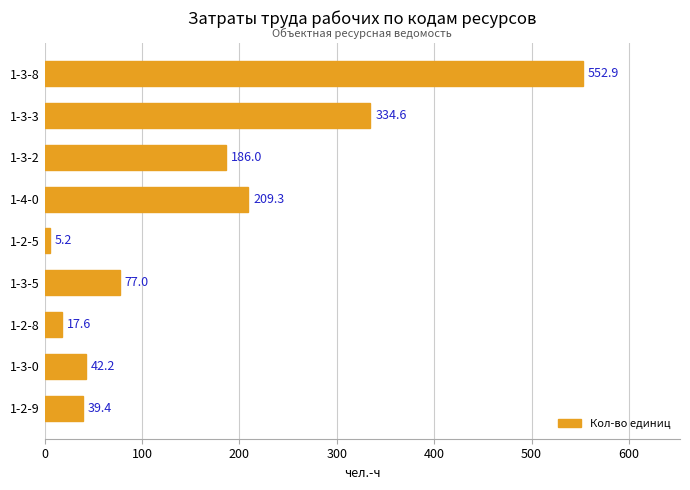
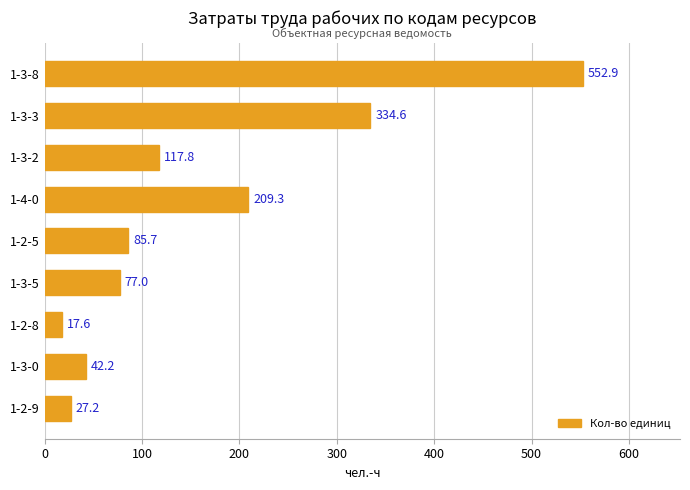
  {
    "1-3-8": 552.9,
    "1-3-3": 334.6,
-   "1-3-2": 186.0,
+   "1-3-2": 117.8,
    "1-4-0": 209.3,
-   "1-2-5": 5.2,
+   "1-2-5": 85.7,
    "1-3-5": 77.0,
    "1-2-8": 17.6,
    "1-3-0": 42.2,
-   "1-2-9": 39.4
+   "1-2-9": 27.2
  }
